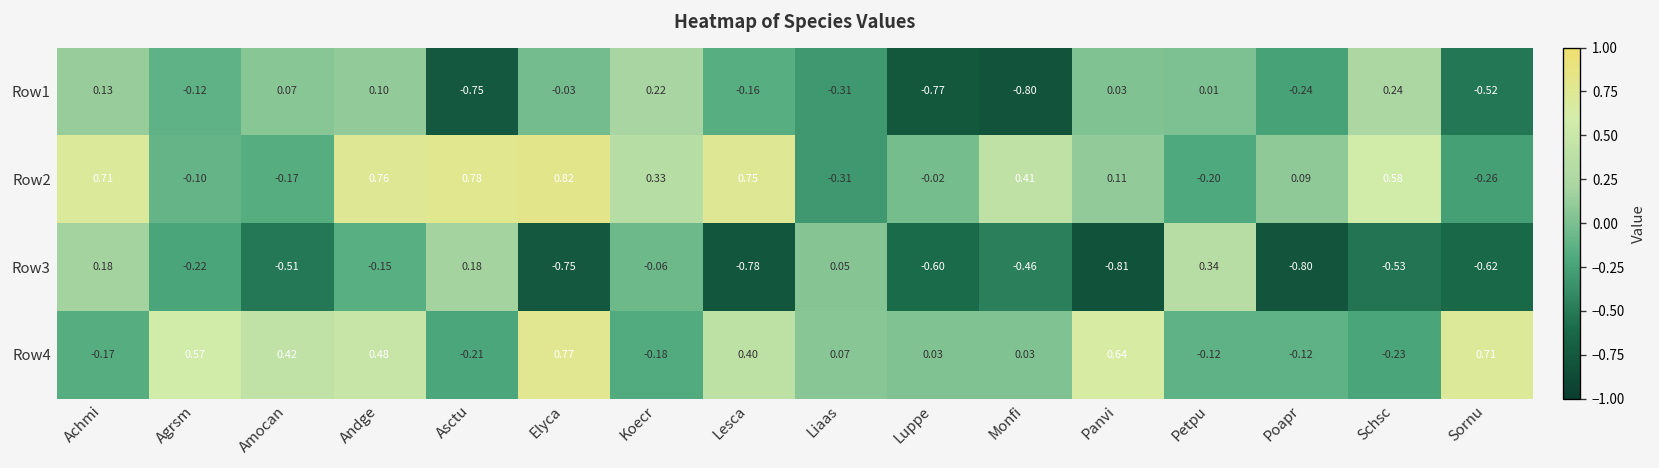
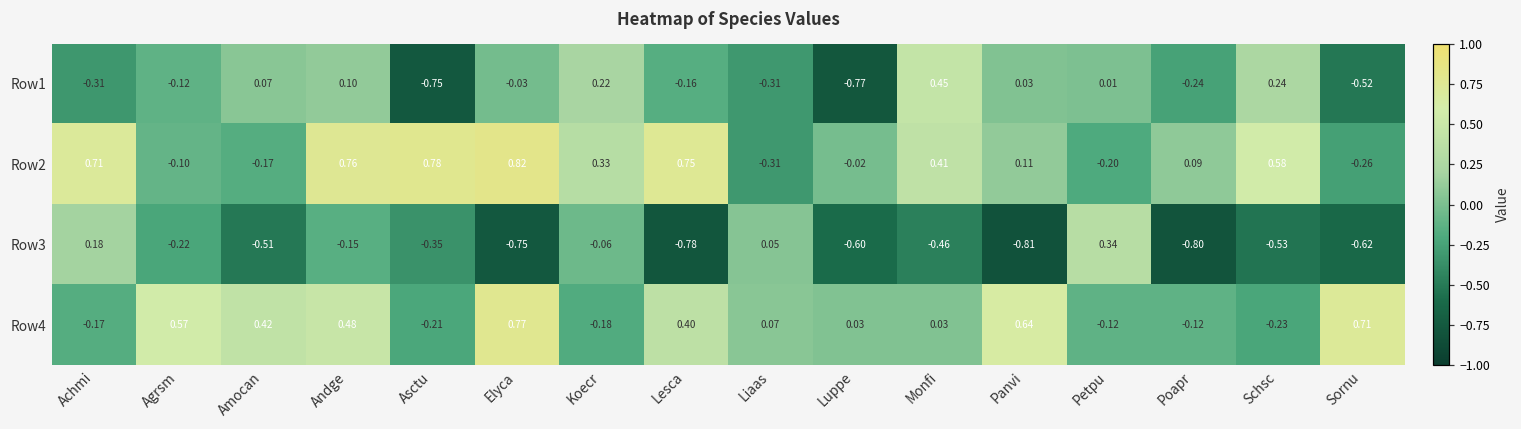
  {
    "Row1": {
-     "Achmi": 0.13,
+     "Achmi": -0.31,
      "Agrsm": -0.12,
      "Amocan": 0.07,
      "Andge": 0.10,
      "Asctu": -0.75,
      "Elyca": -0.03,
      "Koecr": 0.22,
      "Lesca": -0.16,
      "Liaas": -0.31,
      "Luppe": -0.77,
-     "Monfi": -0.80,
+     "Monfi": 0.45,
      "Panvi": 0.03,
      "Petpu": 0.01,
      "Poapr": -0.24,
      "Schsc": 0.24,
      "Sornu": -0.52
    },
    "Row2": {
      "Achmi": 0.71,
      "Agrsm": -0.10,
      "Amocan": -0.17,
      "Andge": 0.76,
      "Asctu": 0.78,
      "Elyca": 0.82,
      "Koecr": 0.33,
      "Lesca": 0.75,
      "Liaas": -0.31,
      "Luppe": -0.02,
      "Monfi": 0.41,
      "Panvi": 0.11,
      "Petpu": -0.20,
      "Poapr": 0.09,
      "Schsc": 0.58,
      "Sornu": -0.26
    },
    "Row3": {
      "Achmi": 0.18,
      "Agrsm": -0.22,
      "Amocan": -0.51,
      "Andge": -0.15,
-     "Asctu": 0.18,
+     "Asctu": -0.35,
      "Elyca": -0.75,
      "Koecr": -0.06,
      "Lesca": -0.78,
      "Liaas": 0.05,
      "Luppe": -0.60,
      "Monfi": -0.46,
      "Panvi": -0.81,
      "Petpu": 0.34,
      "Poapr": -0.80,
      "Schsc": -0.53,
      "Sornu": -0.62
    },
    "Row4": {
      "Achmi": -0.17,
      "Agrsm": 0.57,
      "Amocan": 0.42,
      "Andge": 0.48,
      "Asctu": -0.21,
      "Elyca": 0.77,
      "Koecr": -0.18,
      "Lesca": 0.40,
      "Liaas": 0.07,
      "Luppe": 0.03,
      "Monfi": 0.03,
      "Panvi": 0.64,
      "Petpu": -0.12,
      "Poapr": -0.12,
      "Schsc": -0.23,
      "Sornu": 0.71
    }
  }
